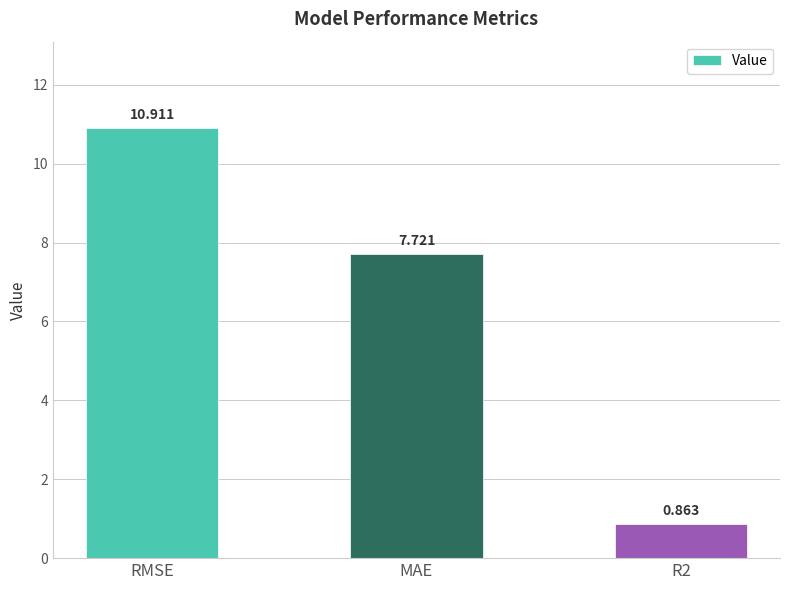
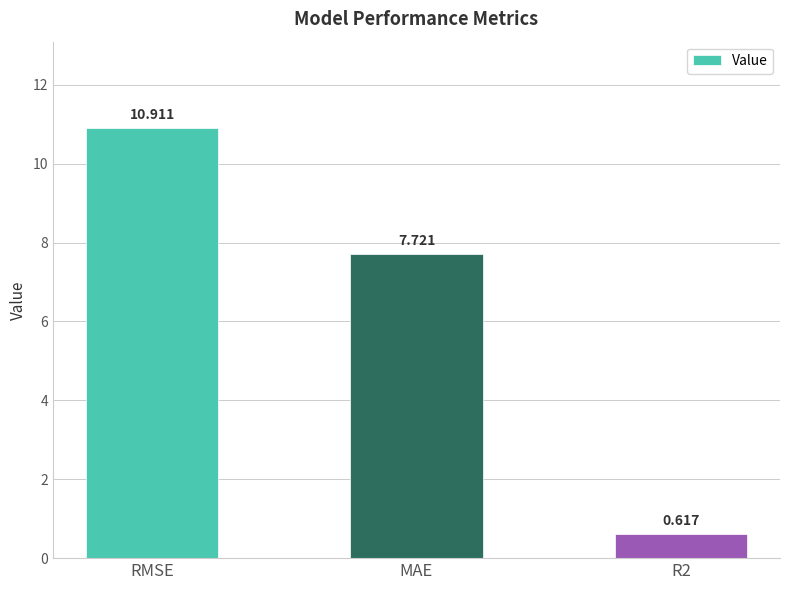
  {
    "RMSE": 10.911,
    "MAE": 7.721,
-   "R2": 0.863
+   "R2": 0.617
  }
